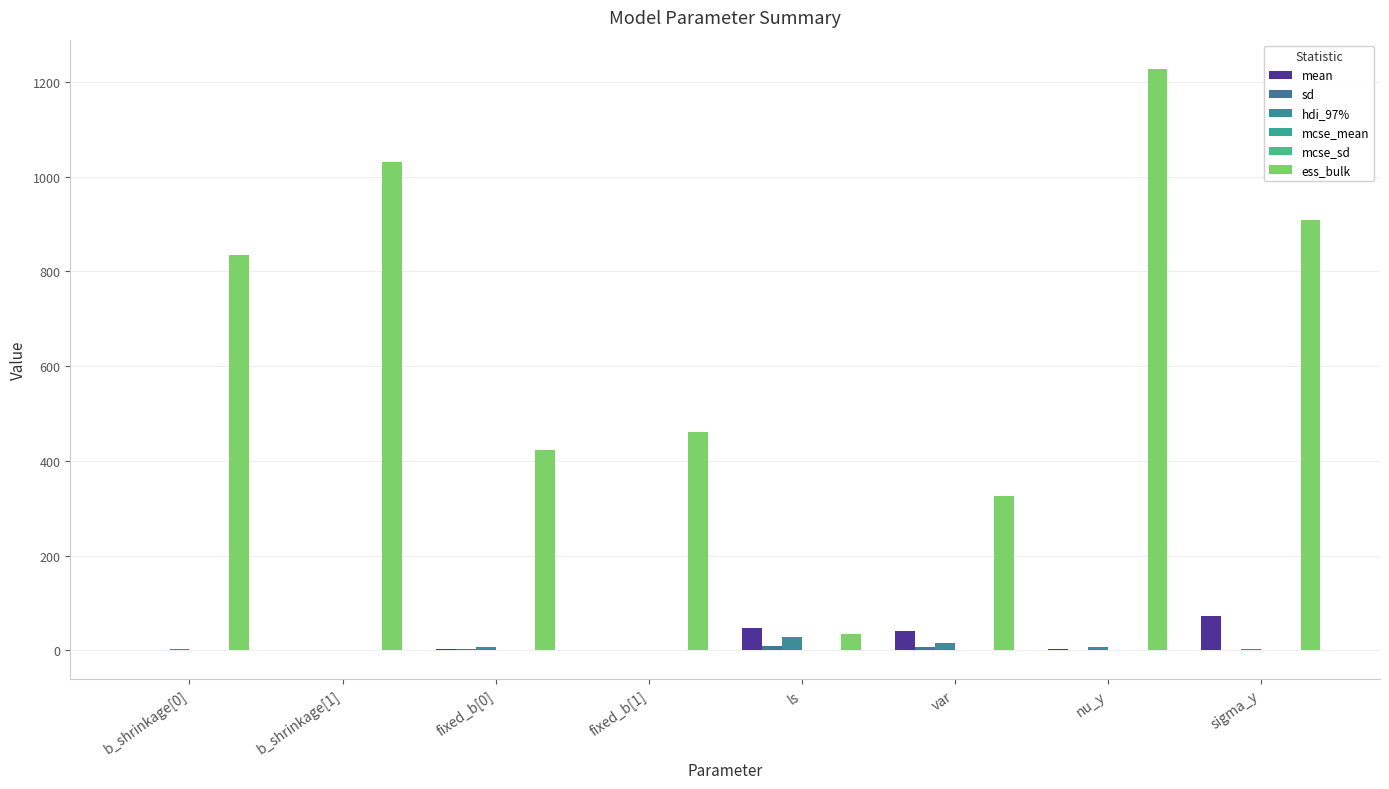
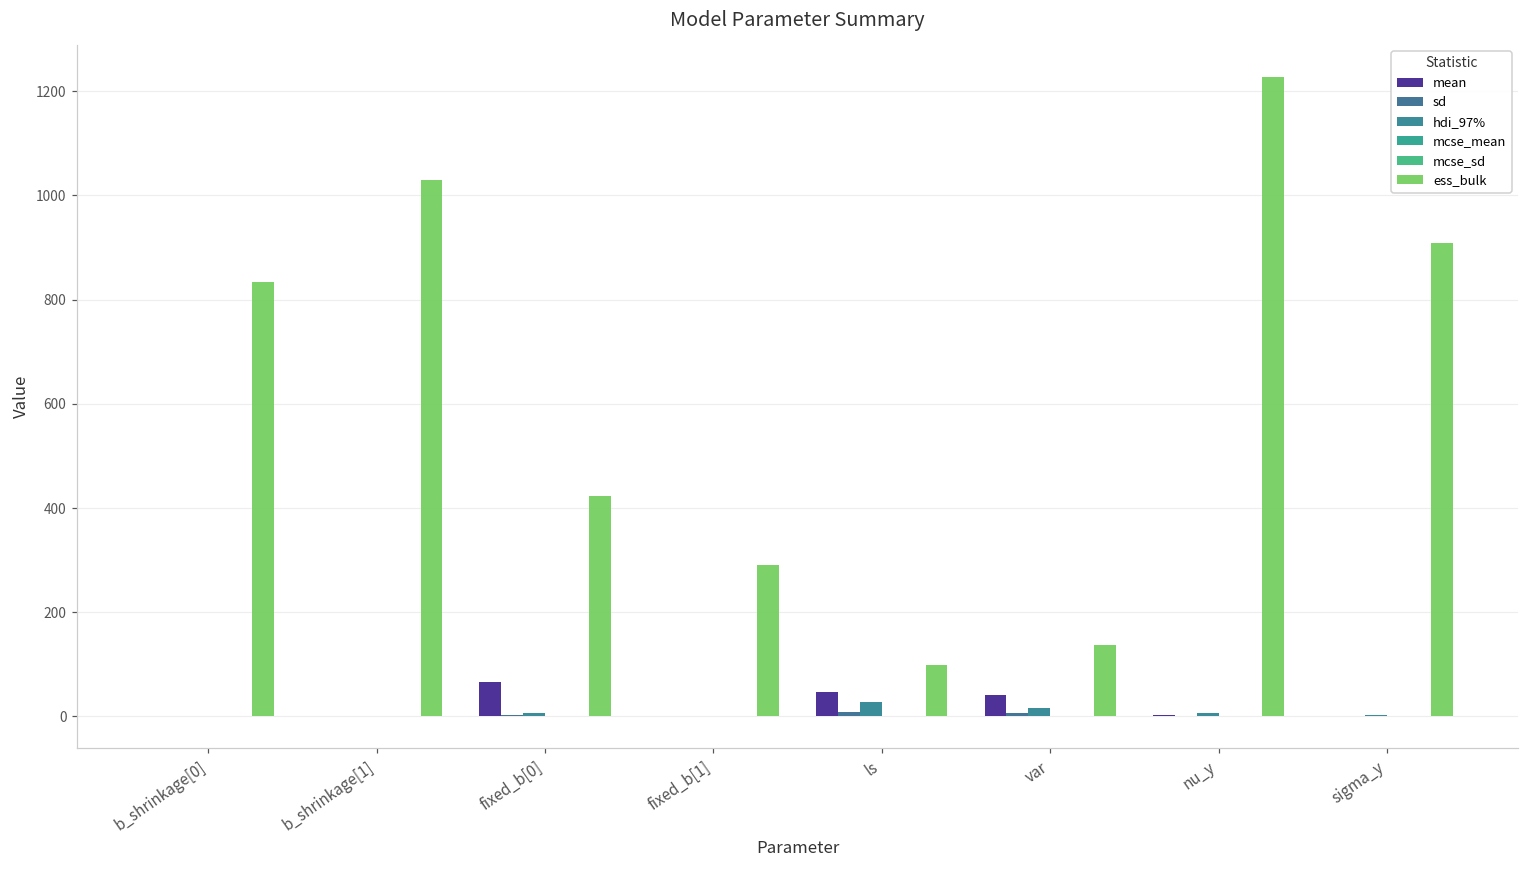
  {
    "mean": {
-     "fixed_b[0]": 0,
+     "fixed_b[0]": 70,
      "ls": 50,
      "var": 40,
-     "sigma_y": 70
+     "sigma_y": 0
    },
    "ess_bulk": {
      "b_shrinkage[0]": 830,
      "b_shrinkage[1]": 1030,
      "fixed_b[0]": 420,
-     "fixed_b[1]": 460,
-     "ls": 30,
-     "var": 330,
+     "fixed_b[1]": 290,
+     "ls": 100,
+     "var": 140,
      "nu_y": 1230,
      "sigma_y": 910
    }
  }
